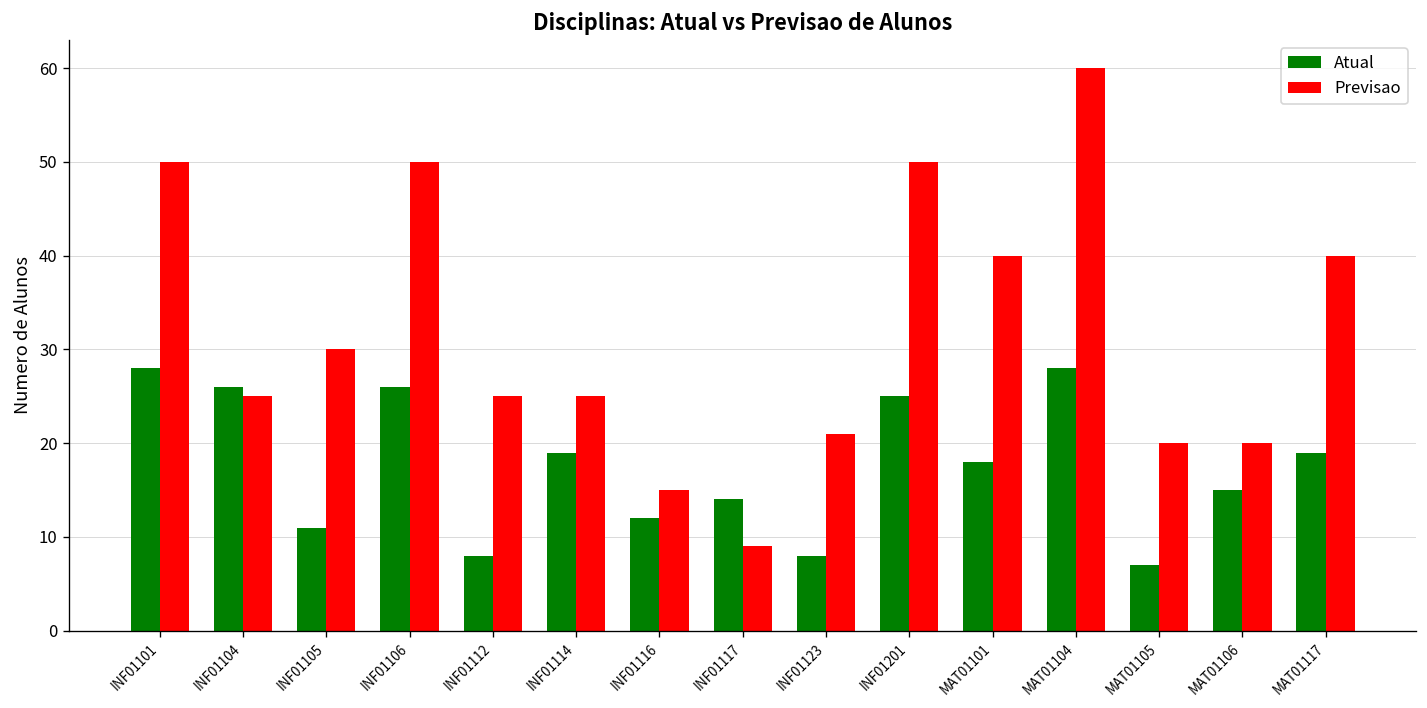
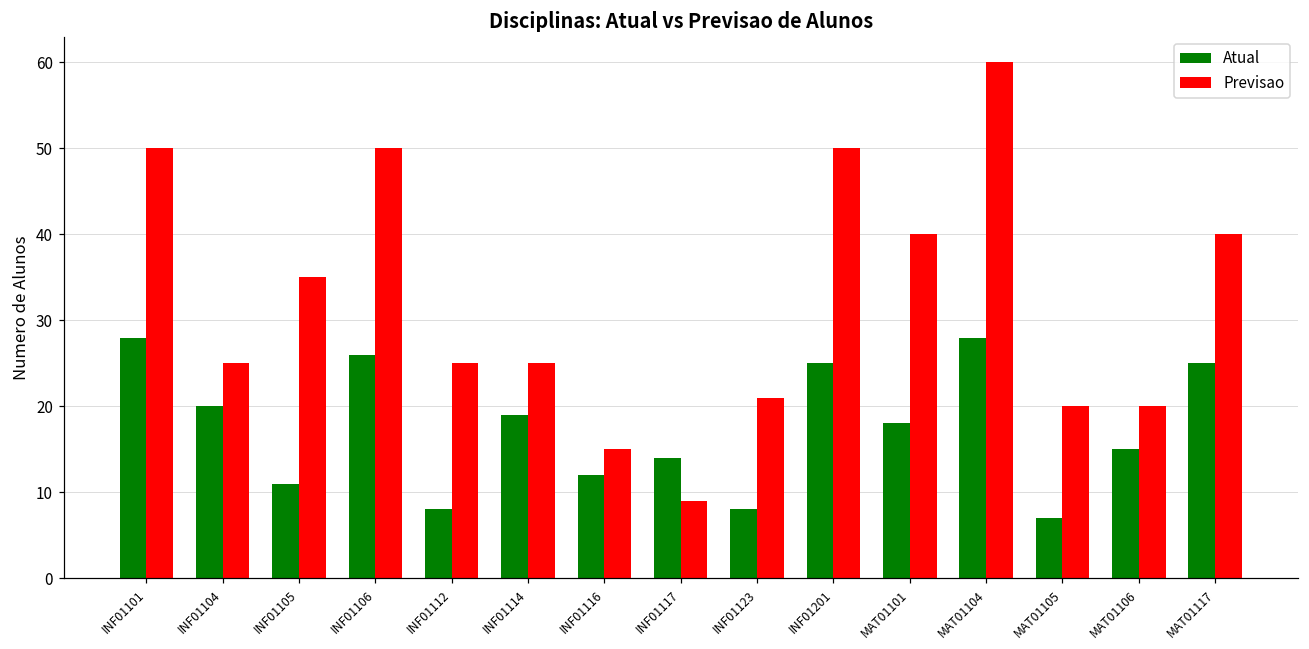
  {
    "Atual": {
      "INF01101": 28,
-     "INF01104": 26,
+     "INF01104": 20,
      "INF01105": 11,
      "INF01106": 26,
      "INF01112": 8,
      "INF01114": 19,
      "INF01116": 12,
      "INF01117": 14,
      "INF01123": 8,
      "INF01201": 25,
      "MAT01101": 18,
      "MAT01104": 28,
      "MAT01105": 7,
      "MAT01106": 15,
-     "MAT01117": 19
+     "MAT01117": 25
    },
    "Previsao": {
      "INF01101": 50,
      "INF01104": 25,
-     "INF01105": 30,
+     "INF01105": 35,
      "INF01106": 50,
      "INF01112": 25,
      "INF01114": 25,
      "INF01116": 15,
      "INF01117": 9,
      "INF01123": 21,
      "INF01201": 50,
      "MAT01101": 40,
      "MAT01104": 60,
      "MAT01105": 20,
      "MAT01106": 20,
      "MAT01117": 40
    }
  }
